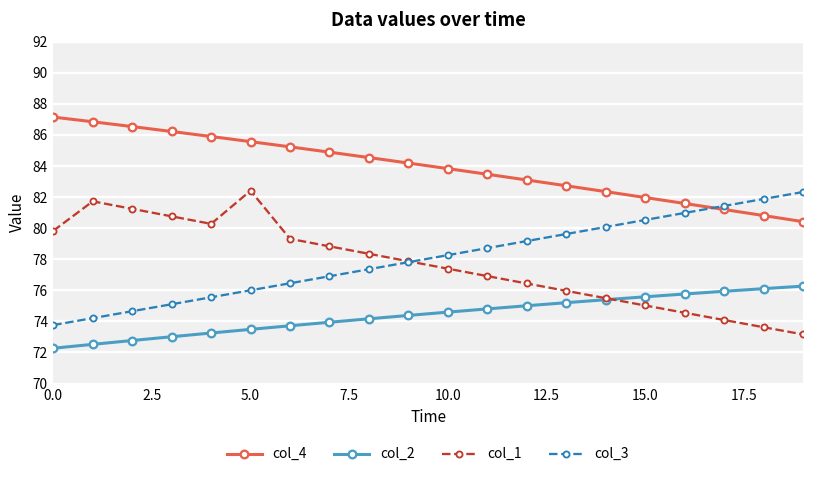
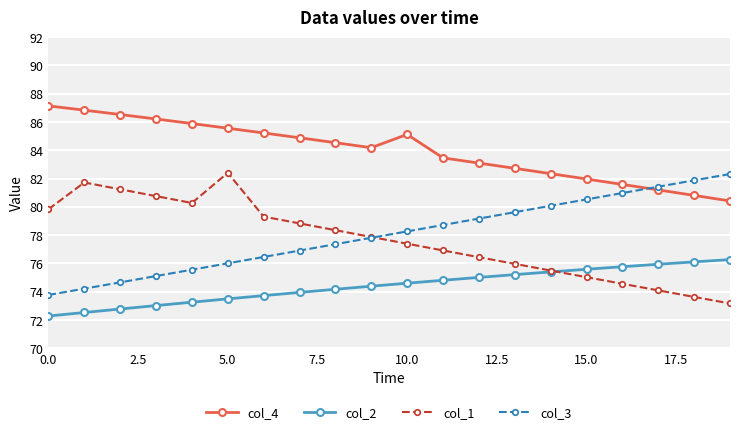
  {
    "col_4": {
      "0.0": 87.1,
      "5.0": 85.6,
-     "10.0": 83.8,
+     "10.0": 85.1,
      "15.0": 82.0
    },
    "col_1": {
      "0.0": 79.8,
      "5.0": 82.4,
      "10.0": 77.4,
      "15.0": 75.0
    }
  }
